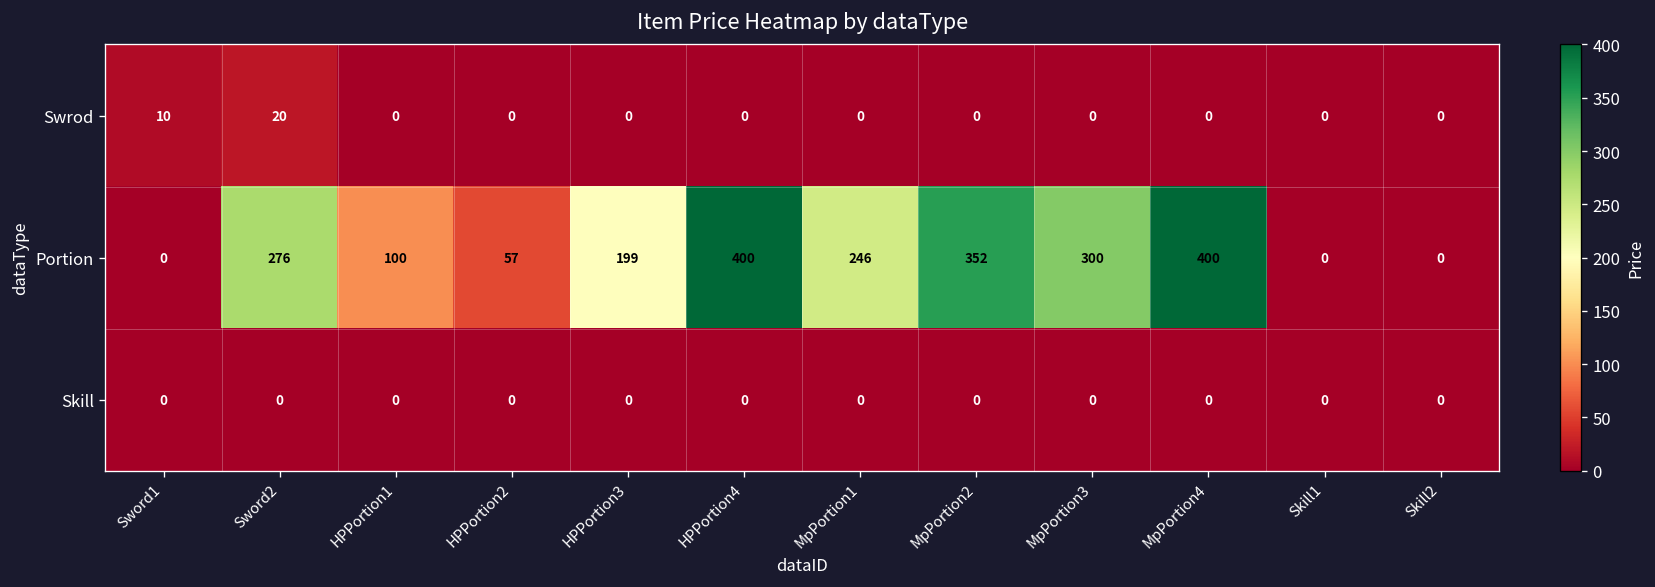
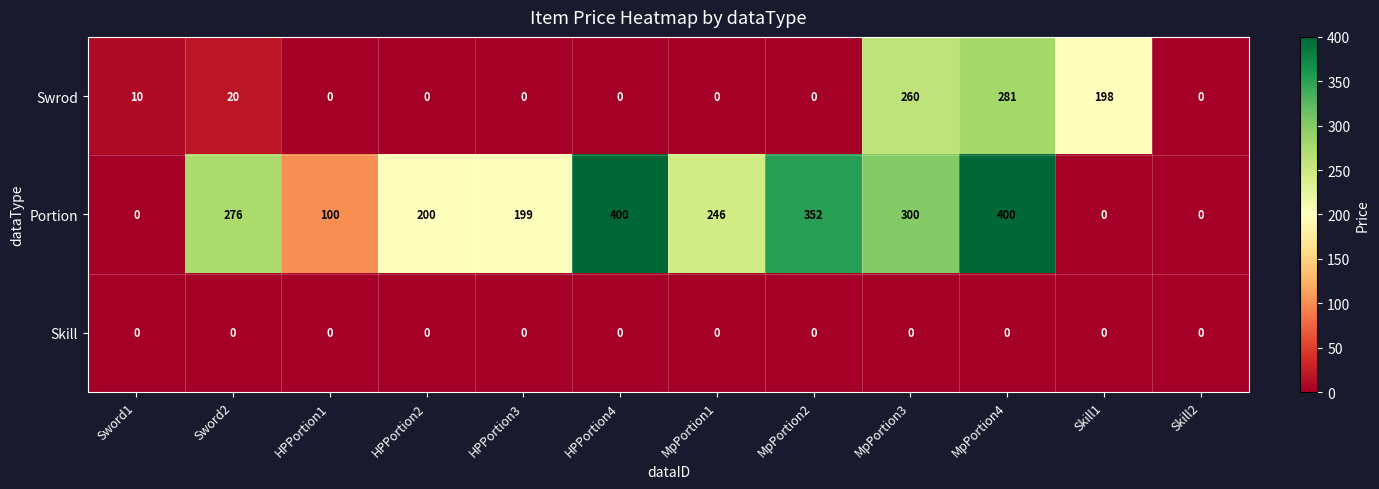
  {
    "Swrod": {
      "Sword1": 10,
      "Sword2": 20,
      "HPPortion1": 0,
      "HPPortion2": 0,
      "HPPortion3": 0,
      "HPPortion4": 0,
      "MpPortion1": 0,
      "MpPortion2": 0,
-     "MpPortion3": 0,
-     "MpPortion4": 0,
-     "Skill1": 0,
+     "MpPortion3": 260,
+     "MpPortion4": 281,
+     "Skill1": 198,
      "Skill2": 0
    },
    "Portion": {
      "Sword1": 0,
      "Sword2": 276,
      "HPPortion1": 100,
-     "HPPortion2": 57,
+     "HPPortion2": 200,
      "HPPortion3": 199,
      "HPPortion4": 400,
      "MpPortion1": 246,
      "MpPortion2": 352,
      "MpPortion3": 300,
      "MpPortion4": 400,
      "Skill1": 0,
      "Skill2": 0
    },
    "Skill": {
      "Sword1": 0,
      "Sword2": 0,
      "HPPortion1": 0,
      "HPPortion2": 0,
      "HPPortion3": 0,
      "HPPortion4": 0,
      "MpPortion1": 0,
      "MpPortion2": 0,
      "MpPortion3": 0,
      "MpPortion4": 0,
      "Skill1": 0,
      "Skill2": 0
    }
  }
